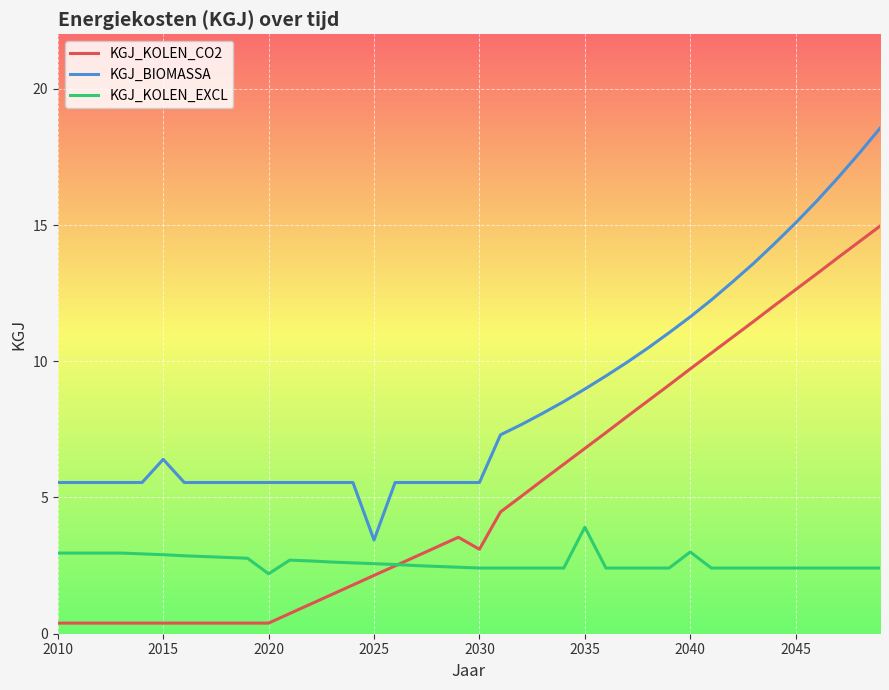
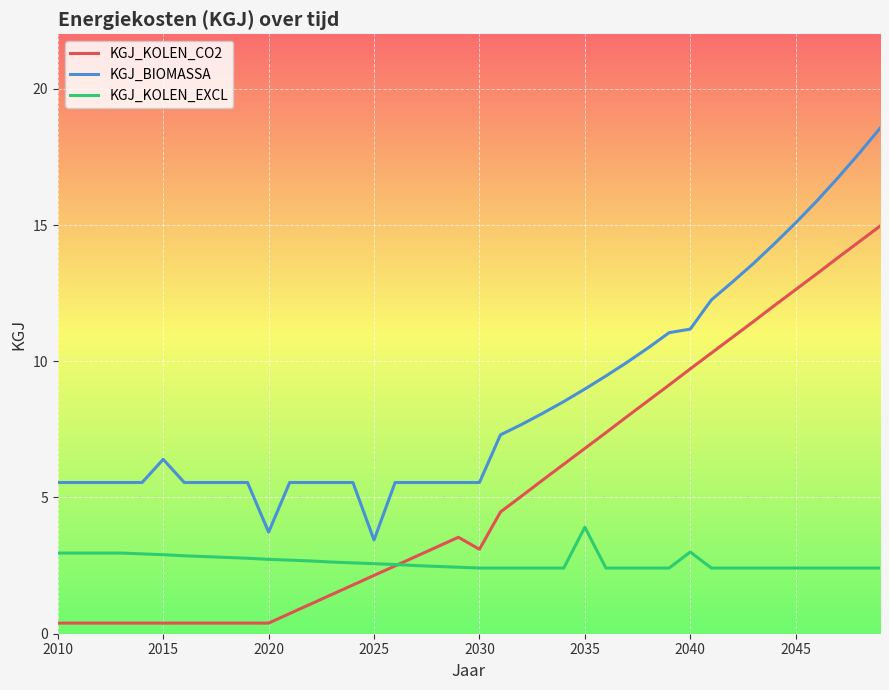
  {
    "KGJ_KOLEN_CO2": {
      "2010": 0.4,
      "2015": 0.4,
      "2020": 0.4,
      "2025": 2.1,
      "2030": 3.1,
      "2035": 6.8,
      "2040": 9.7,
      "2045": 12.6
    },
    "KGJ_BIOMASSA": {
      "2010": 5.6,
      "2015": 6.4,
-     "2020": 5.6,
+     "2020": 3.7,
      "2025": 3.4,
      "2030": 5.6,
      "2035": 9.0,
-     "2040": 11.6,
+     "2040": 11.2,
      "2045": 15.1
    },
    "KGJ_KOLEN_EXCL": {
      "2010": 3.0,
      "2015": 2.9,
-     "2020": 2.2,
+     "2020": 2.7,
      "2025": 2.6,
      "2030": 2.4,
      "2035": 3.9,
      "2040": 3.0,
      "2045": 2.4
    }
  }
